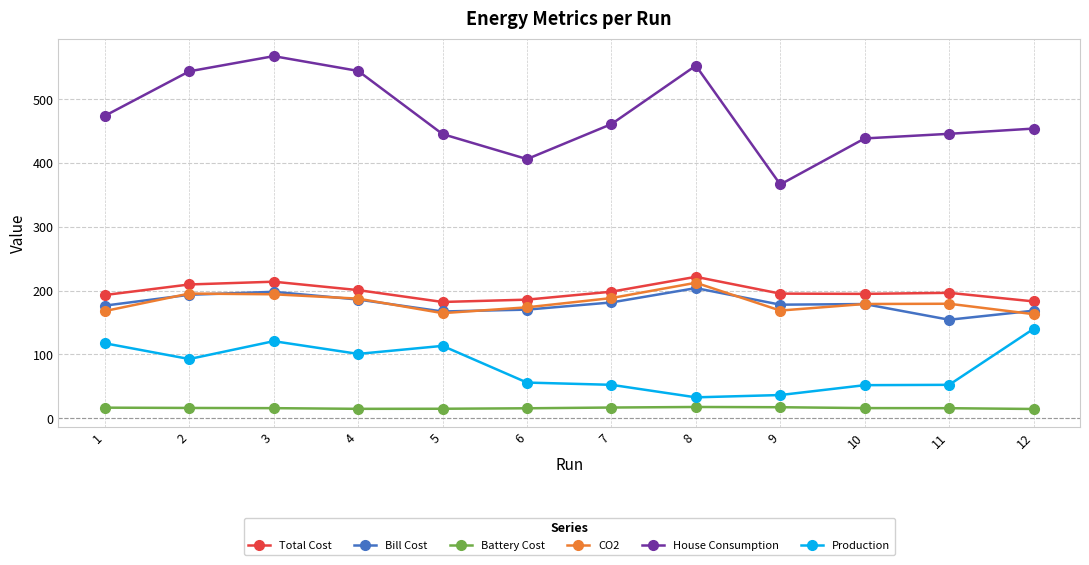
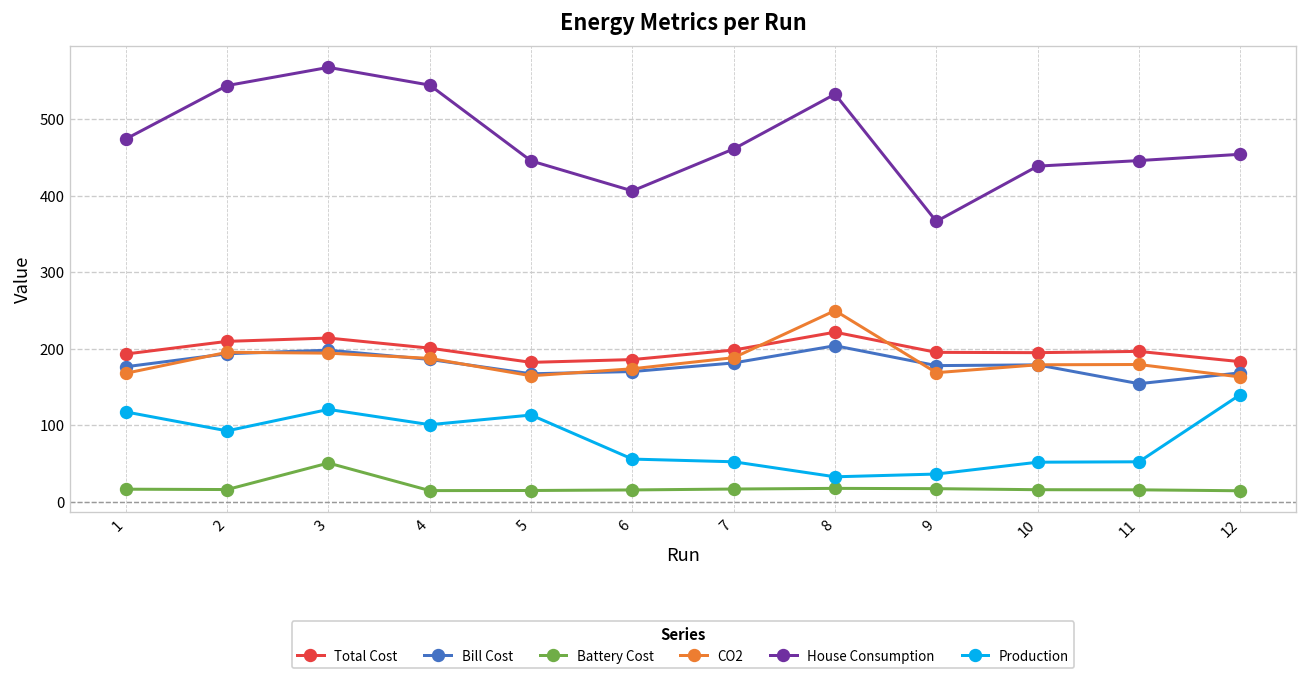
  {
    "Total Cost": {
      "1": 190,
      "2": 210,
      "3": 210,
      "4": 200,
      "5": 180,
      "6": 190,
      "7": 200,
      "8": 220,
      "9": 200,
      "10": 190,
      "11": 200,
      "12": 180
    },
    "Bill Cost": {
      "1": 180,
      "7": 180,
      "8": 200,
      "9": 180,
      "11": 150,
      "12": 170
    },
    "Battery Cost": {
      "1": 20,
      "2": 20,
-     "3": 20,
+     "3": 50,
      "4": 10,
      "5": 10,
      "6": 20,
      "7": 20,
      "8": 20,
      "9": 20,
      "10": 20,
      "11": 20,
      "12": 10
    },
    "CO2": {
      "1": 170,
      "7": 190,
-     "8": 210,
+     "8": 250,
      "9": 170,
      "11": 180,
      "12": 160
    },
    "House Consumption": {
      "1": 470,
      "2": 540,
      "3": 570,
      "4": 540,
      "5": 450,
      "6": 410,
      "7": 460,
-     "8": 550,
+     "8": 530,
      "9": 370,
      "10": 440,
      "11": 450,
      "12": 450
    },
    "Production": {
      "1": 120,
      "2": 90,
      "3": 120,
      "4": 100,
      "5": 110,
      "6": 60,
      "7": 50,
      "8": 30,
      "9": 40,
      "10": 50,
      "11": 50,
      "12": 140
    }
  }
